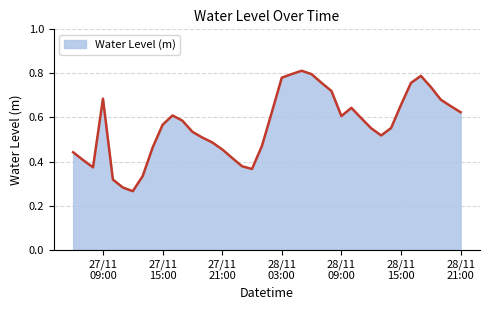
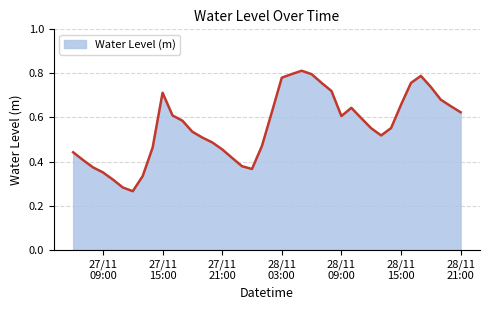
  {
-   "27/11 09:00": 0.69,
-   "27/11 15:00": 0.57,
+   "27/11 09:00": 0.35,
+   "27/11 15:00": 0.71,
    "27/11 21:00": 0.46,
    "28/11 03:00": 0.78,
    "28/11 09:00": 0.61,
    "28/11 15:00": 0.66,
    "28/11 21:00": 0.62
  }
